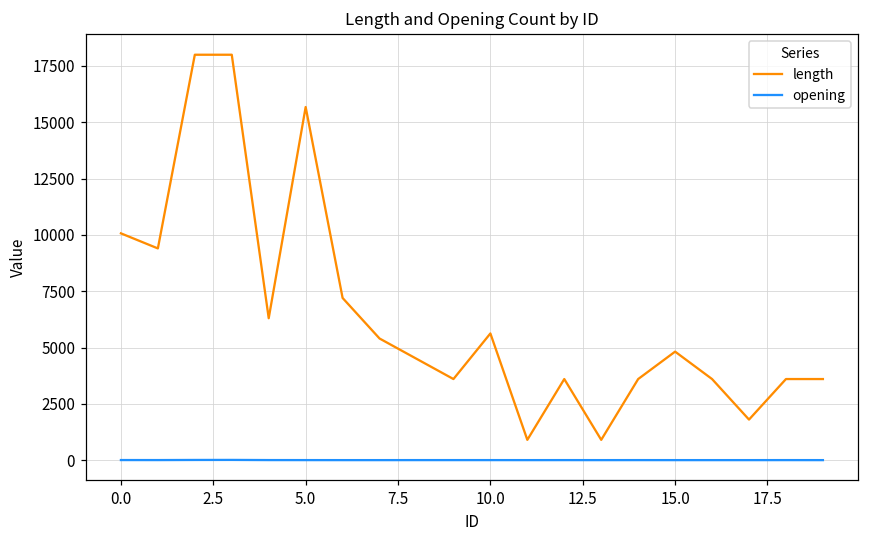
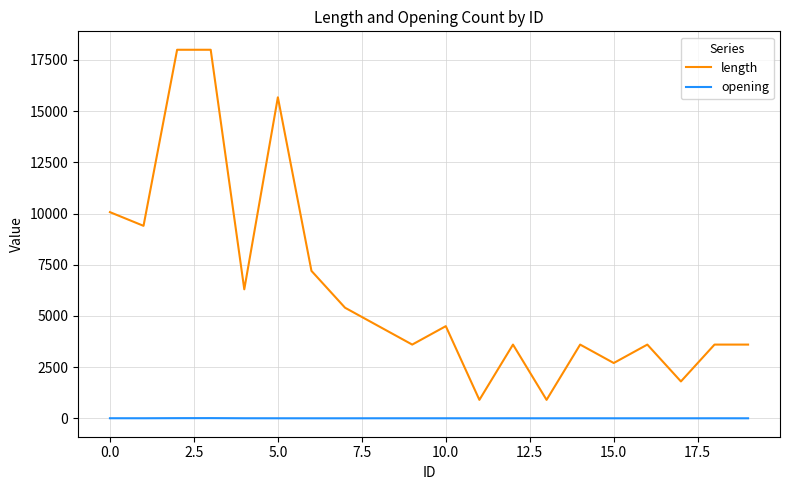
  {
    "length": {
      "0.0": 10100,
      "5.0": 15700,
-     "10.0": 5600,
-     "15.0": 4800
+     "10.0": 4500,
+     "15.0": 2700
    },
    "opening": {
      "0.0": 0,
      "5.0": 0,
      "10.0": 0,
      "15.0": 0
    }
  }
